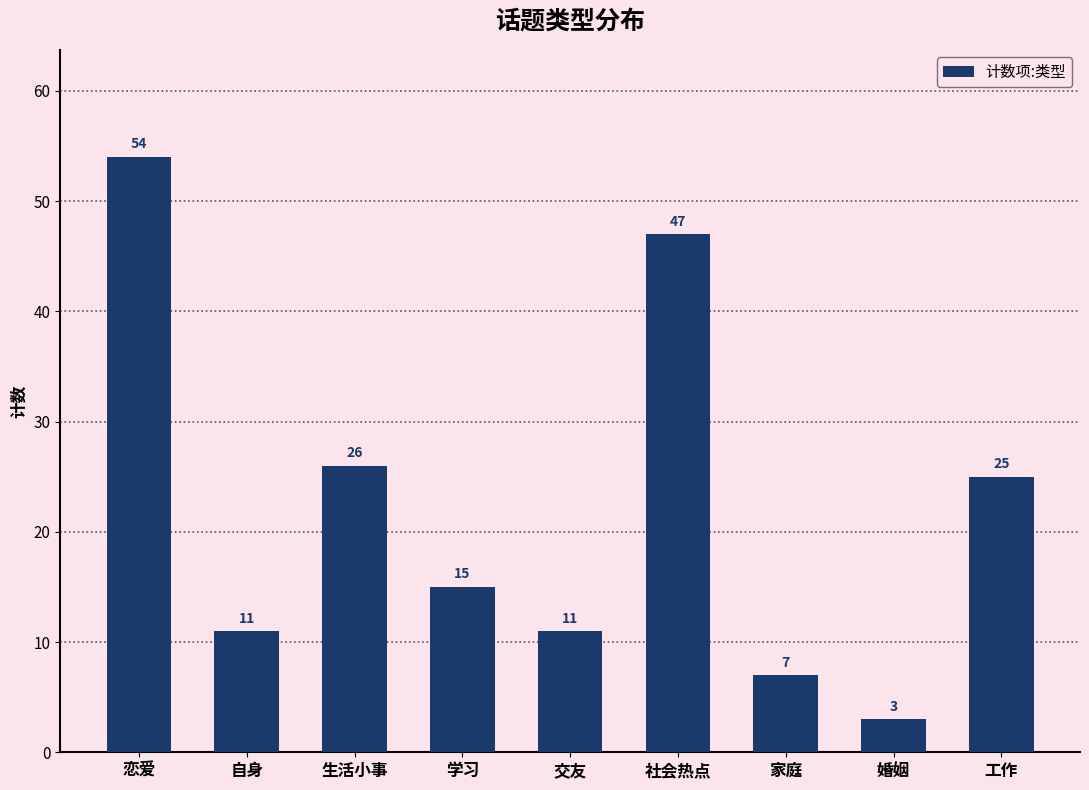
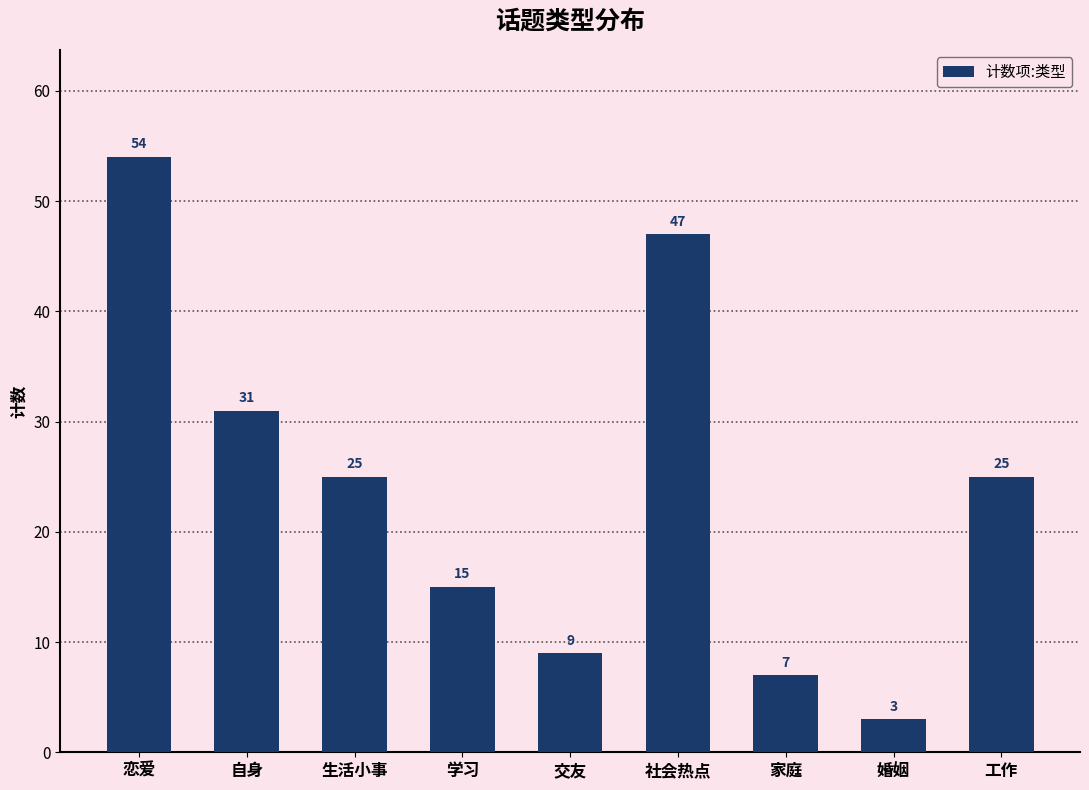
  {
    "恋爱": 54,
-   "自身": 11,
-   "生活小事": 26,
+   "自身": 31,
+   "生活小事": 25,
    "学习": 15,
-   "交友": 11,
+   "交友": 9,
    "社会热点": 47,
    "家庭": 7,
    "婚姻": 3,
    "工作": 25
  }
